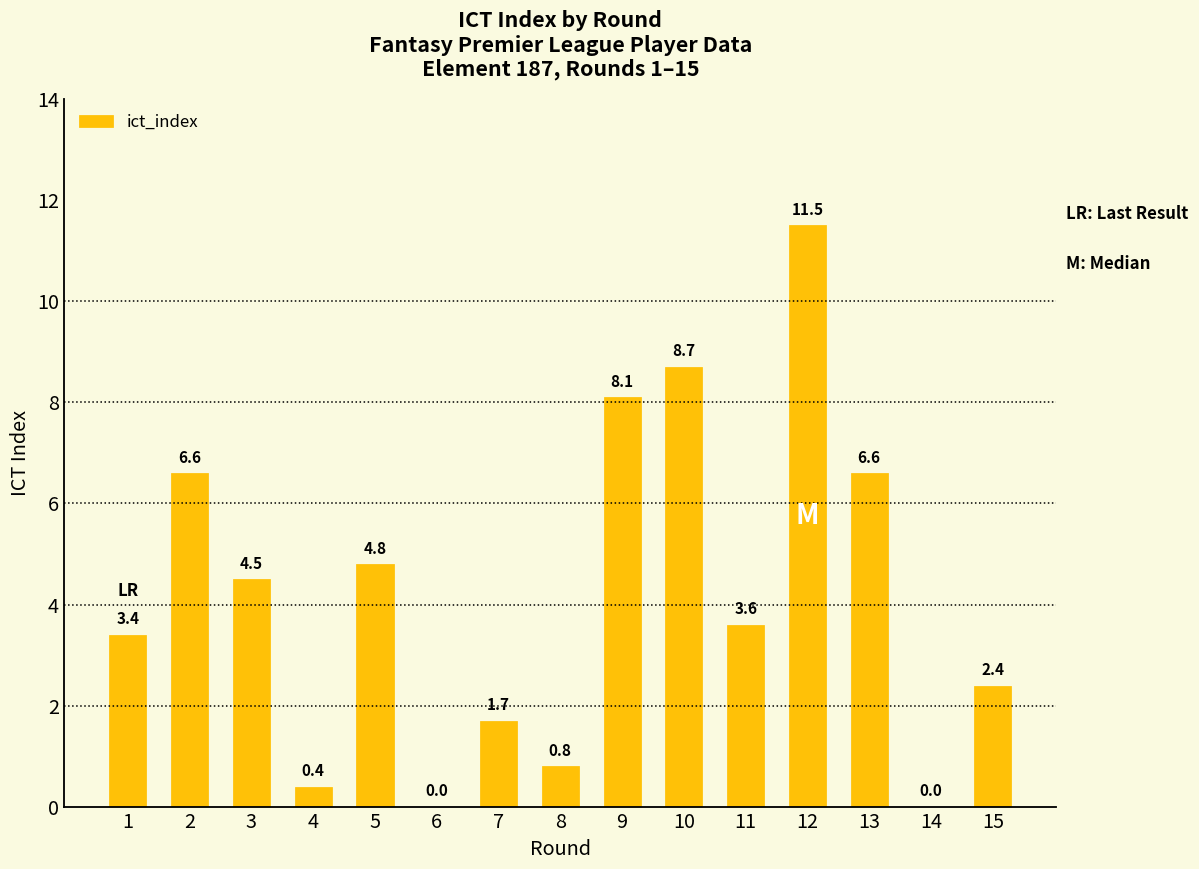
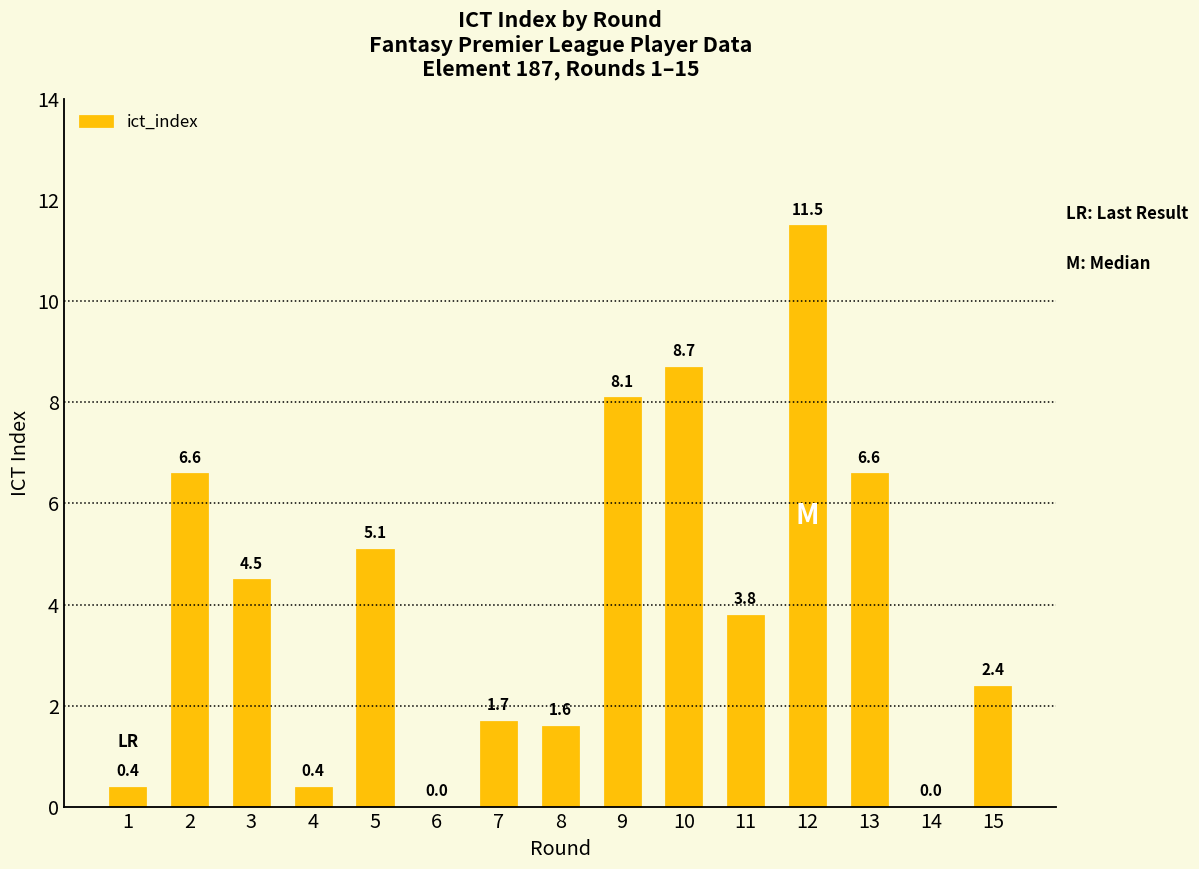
  {
-   "1": 3.4,
+   "1": 0.4,
    "2": 6.6,
    "3": 4.5,
    "4": 0.4,
-   "5": 4.8,
+   "5": 5.1,
    "6": 0.0,
    "7": 1.7,
-   "8": 0.8,
+   "8": 1.6,
    "9": 8.1,
    "10": 8.7,
-   "11": 3.6,
+   "11": 3.8,
    "12": 11.5,
    "13": 6.6,
    "14": 0.0,
    "15": 2.4
  }
